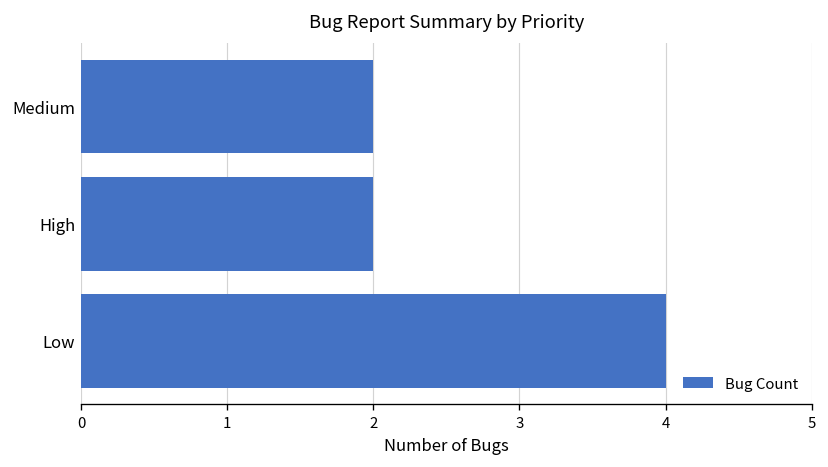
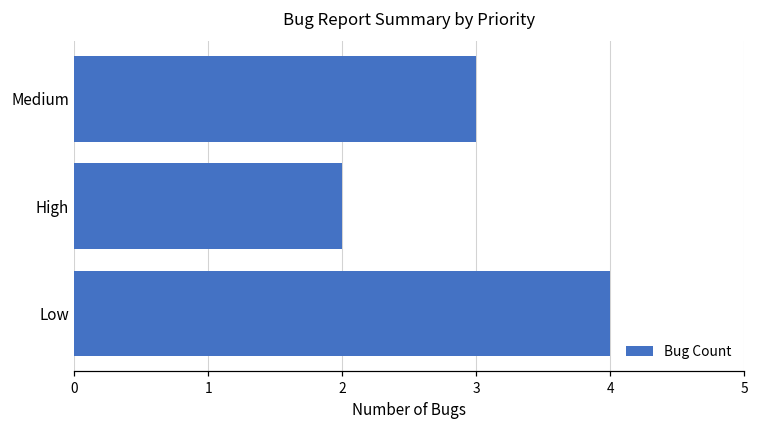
  {
-   "Medium": 2,
+   "Medium": 3,
    "High": 2,
    "Low": 4
  }
